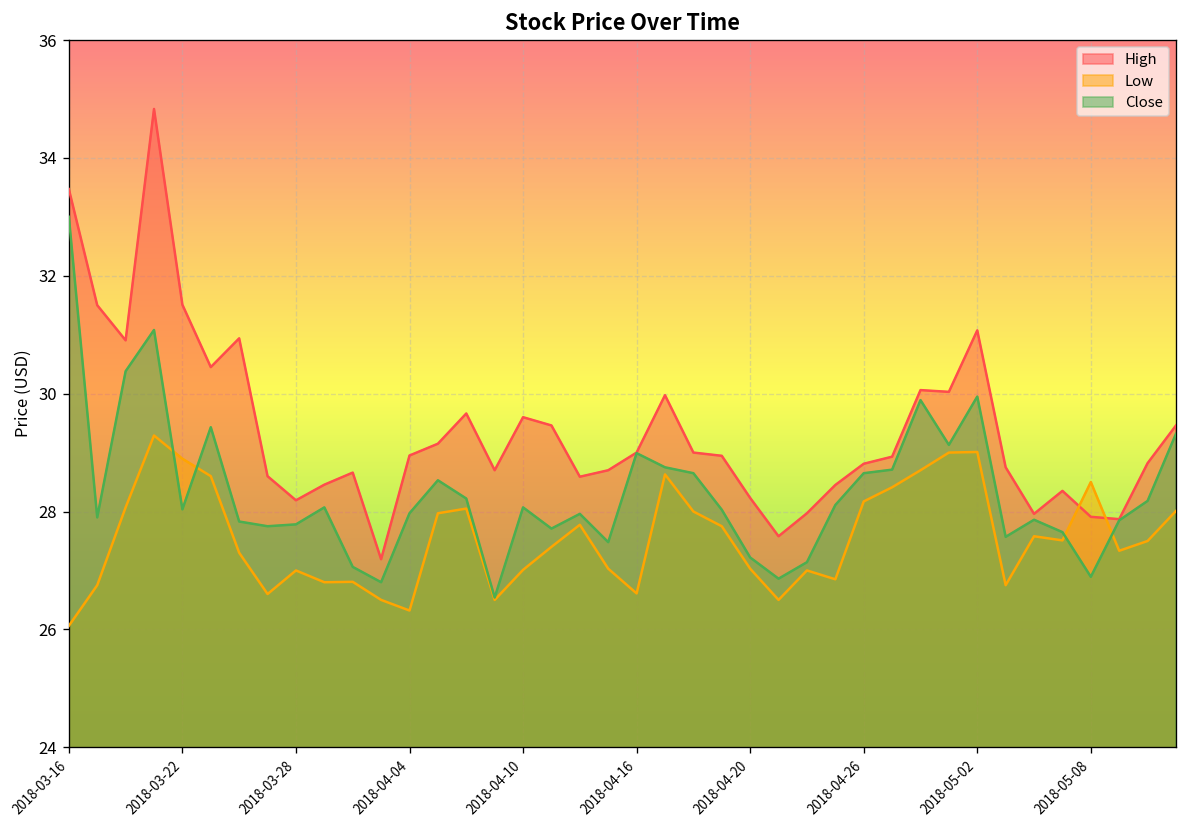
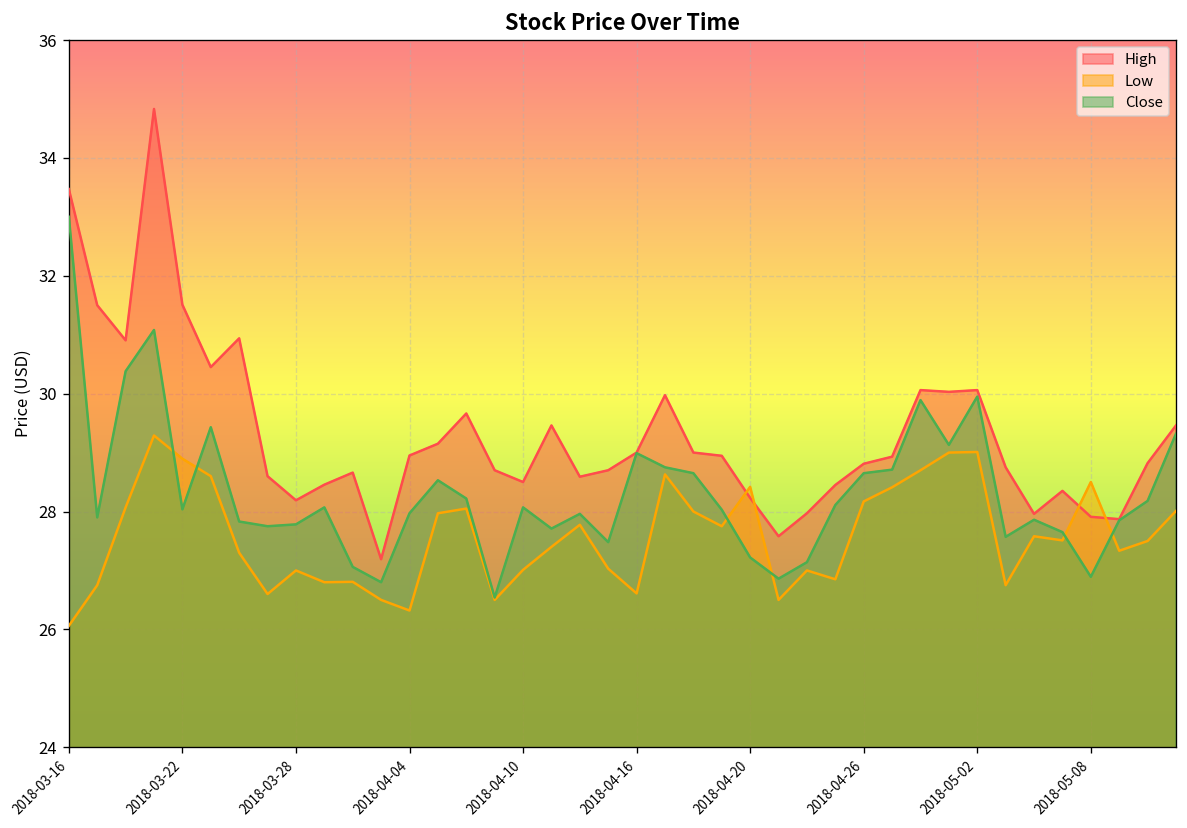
  {
    "High": {
      "2018-03-16": 33.5,
      "2018-03-22": 31.5,
      "2018-03-28": 28.2,
      "2018-04-04": 29.0,
-     "2018-04-10": 29.6,
+     "2018-04-10": 28.5,
      "2018-04-20": 28.2,
      "2018-04-26": 28.8,
-     "2018-05-02": 31.1,
+     "2018-05-02": 30.1,
      "2018-05-08": 27.9
    },
    "Low": {
      "2018-03-16": 26.1,
      "2018-03-22": 28.9,
      "2018-03-28": 27.0,
      "2018-04-04": 26.3,
      "2018-04-10": 27.0,
      "2018-04-16": 26.6,
-     "2018-04-20": 27.0,
+     "2018-04-20": 28.4,
      "2018-04-26": 28.2,
      "2018-05-02": 29.0,
      "2018-05-08": 28.5
    },
    "Close": {
      "2018-03-16": 33.0,
      "2018-03-22": 28.0,
      "2018-03-28": 27.8,
      "2018-04-04": 28.0,
      "2018-04-10": 28.1,
      "2018-04-20": 27.2,
      "2018-04-26": 28.6,
      "2018-05-02": 30.0,
      "2018-05-08": 26.9
    }
  }
